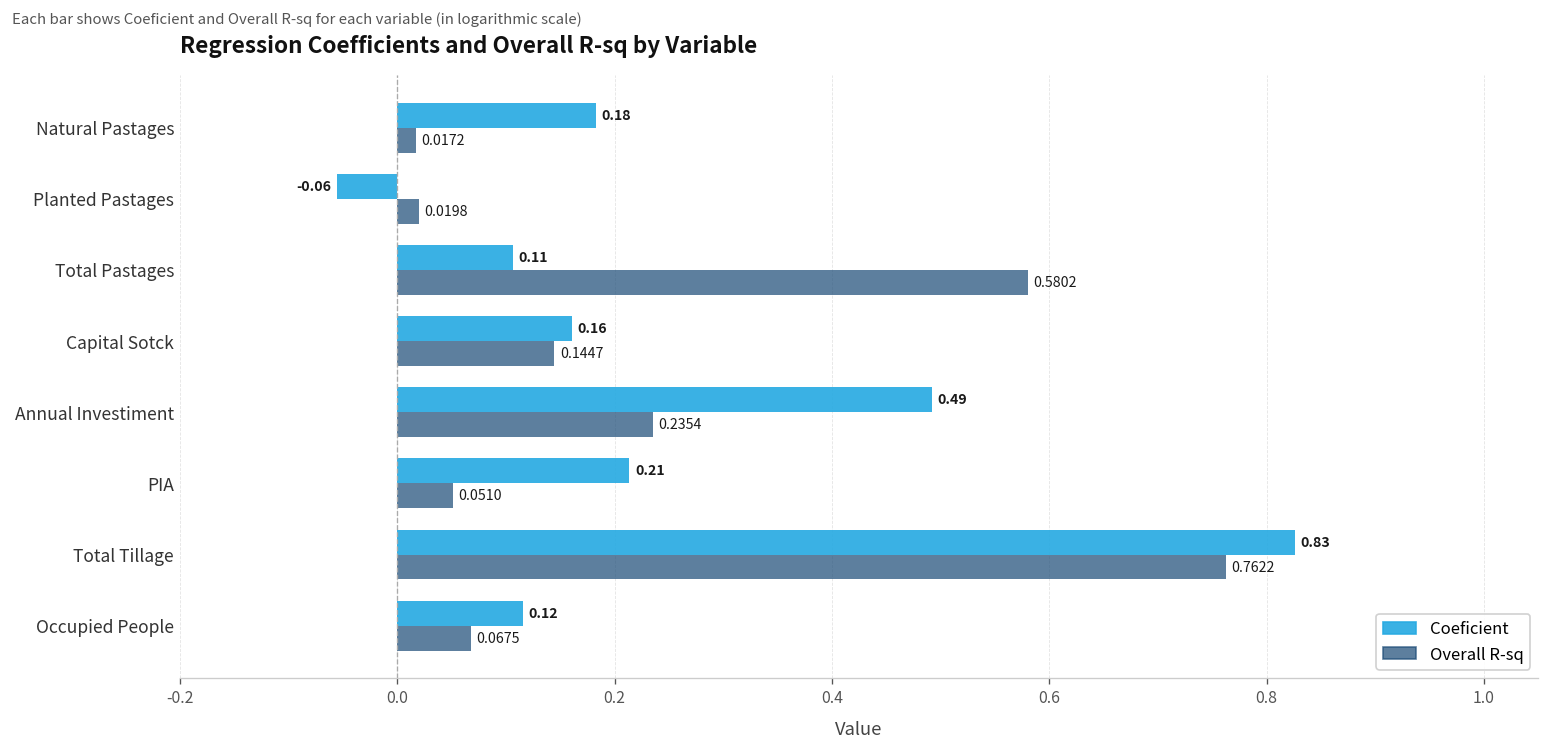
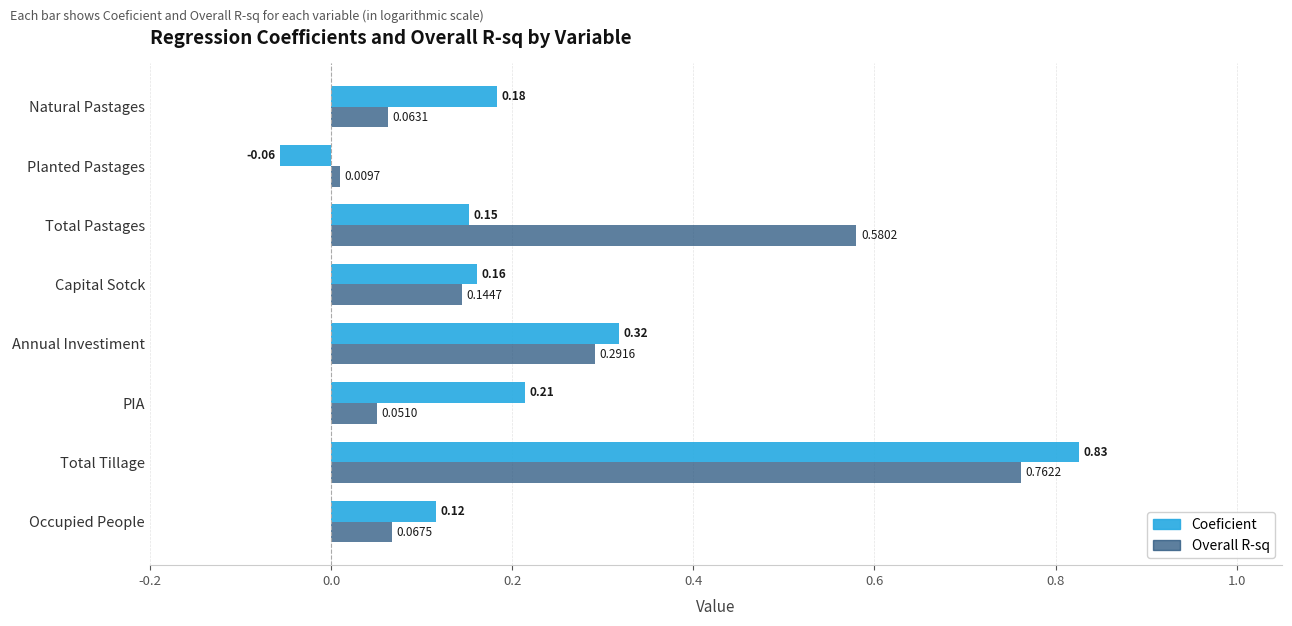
  {
    "Coeficient": {
      "Natural Pastages": 0.18,
      "Planted Pastages": -0.06,
-     "Total Pastages": 0.11,
+     "Total Pastages": 0.15,
      "Capital Sotck": 0.16,
-     "Annual Investiment": 0.49,
+     "Annual Investiment": 0.32,
      "PIA": 0.21,
      "Total Tillage": 0.83,
      "Occupied People": 0.12
    },
    "Overall R-sq": {
-     "Natural Pastages": 0.0172,
-     "Planted Pastages": 0.0198,
+     "Natural Pastages": 0.0631,
+     "Planted Pastages": 0.0097,
      "Total Pastages": 0.5802,
      "Capital Sotck": 0.1447,
-     "Annual Investiment": 0.2354,
+     "Annual Investiment": 0.2916,
      "PIA": 0.0510,
      "Total Tillage": 0.7622,
      "Occupied People": 0.0675
    }
  }
